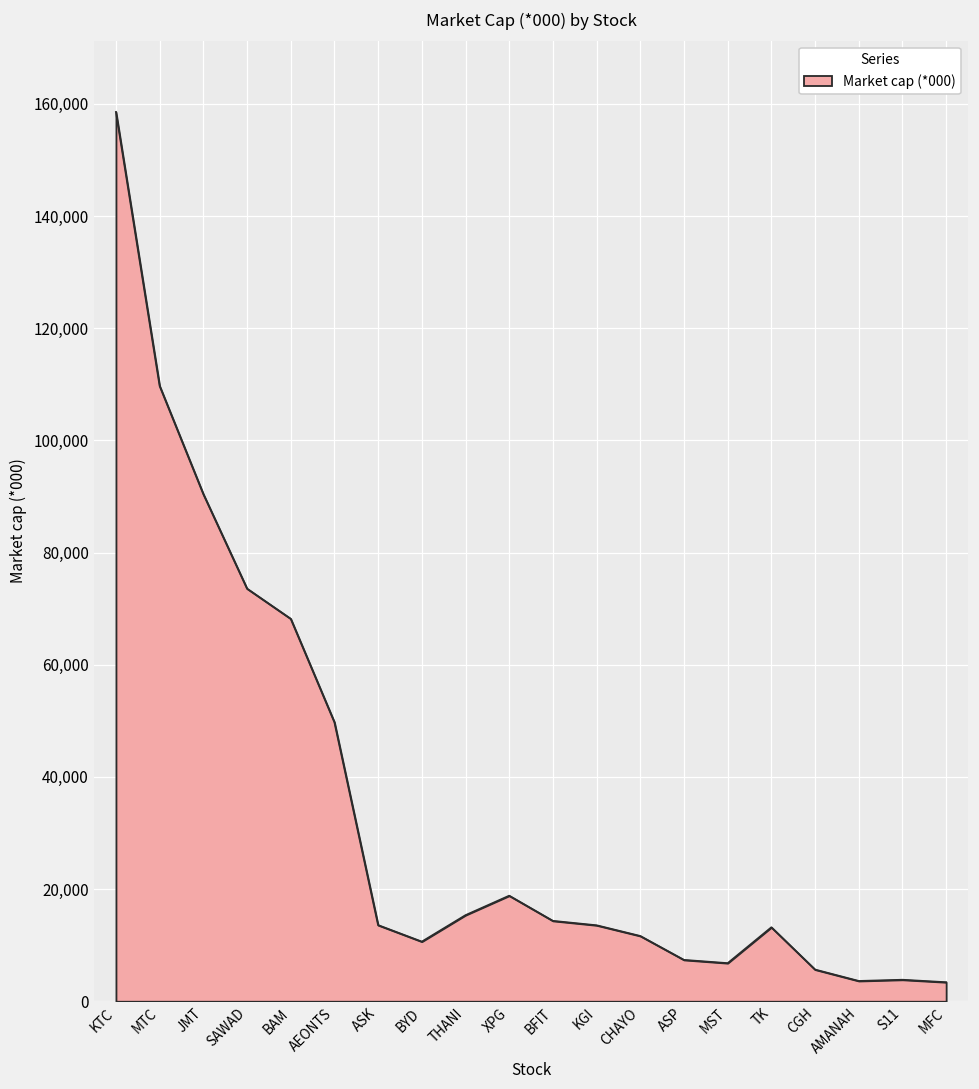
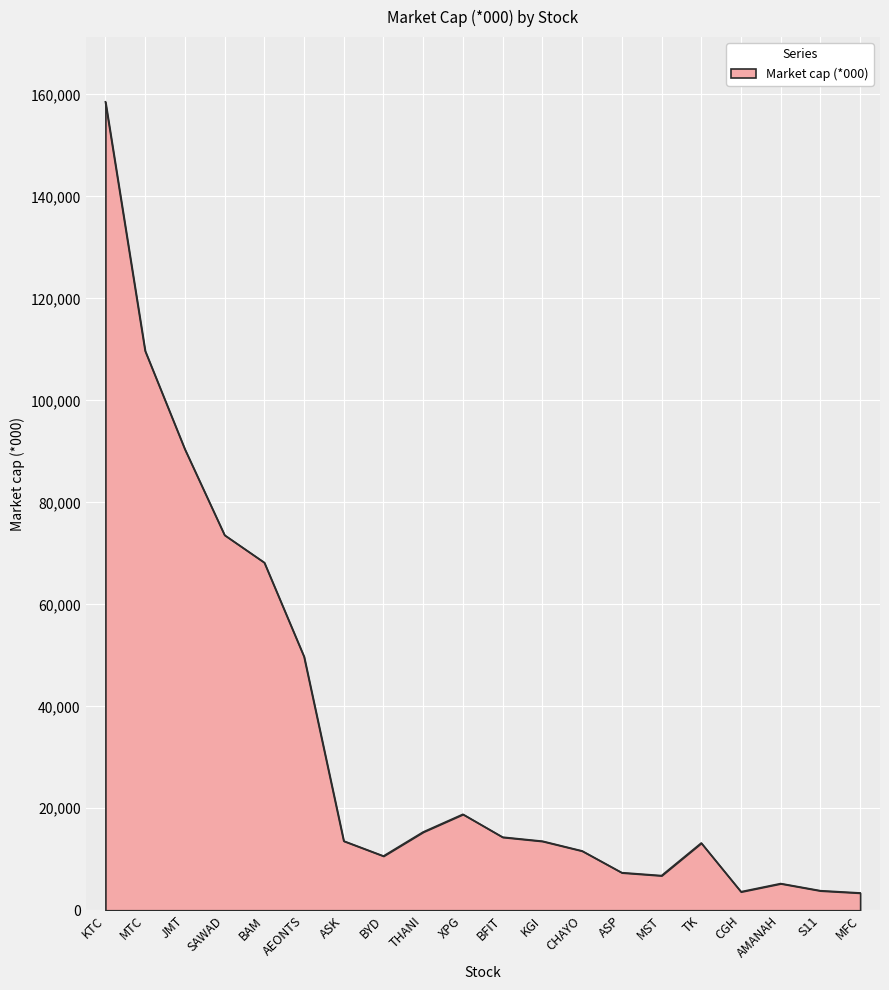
  {
    "KTC": "159,000",
    "MTC": "110,000",
    "JMT": "90,000",
    "SAWAD": "74,000",
    "BAM": "68,000",
    "AEONTS": "50,000",
    "ASK": "14,000",
    "BYD": "11,000",
    "THANI": "15,000",
    "XPG": "19,000",
    "BFIT": "14,000",
    "KGI": "14,000",
    "CHAYO": "12,000",
    "ASP": "7,000",
    "MST": "7,000",
    "TK": "13,000",
-   "CGH": "6,000",
-   "AMANAH": "4,000",
+   "CGH": "4,000",
+   "AMANAH": "5,000",
    "S11": "4,000",
    "MFC": "3,000"
  }
